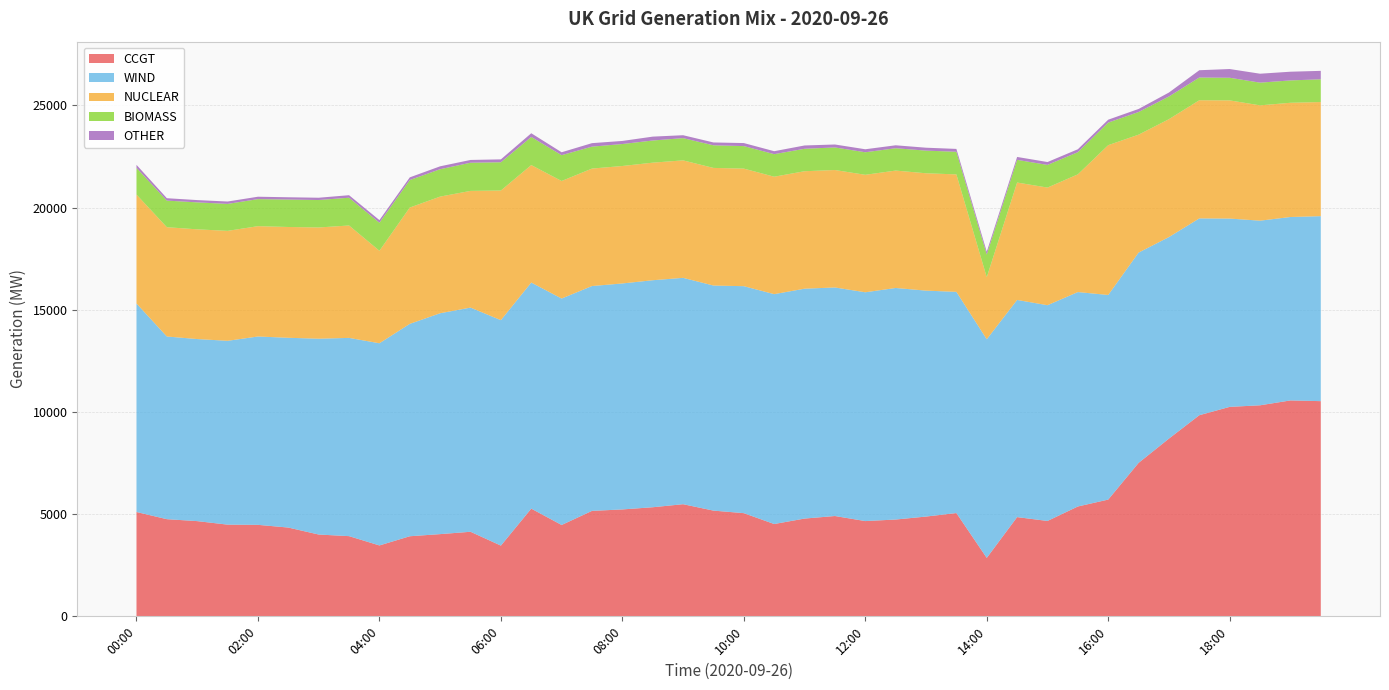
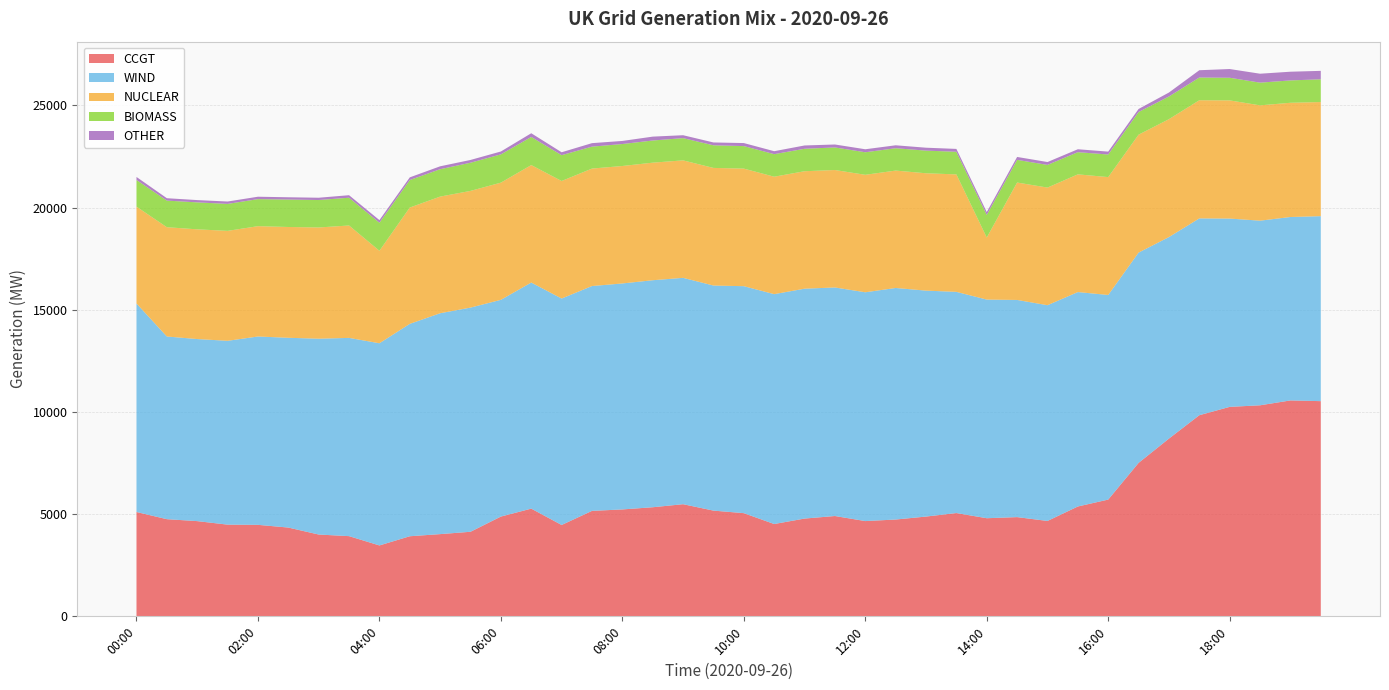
  {
    "CCGT": {
      "00:00": 5100,
      "02:00": 4500,
      "04:00": 3500,
-     "06:00": 3500,
+     "06:00": 4900,
      "08:00": 5200,
      "10:00": 5000,
      "12:00": 4700,
-     "14:00": 2900,
+     "14:00": 4800,
      "16:00": 5700,
      "18:00": 10200
    },
    "WIND": {
      "00:00": 10200,
      "02:00": 9200,
      "04:00": 9900,
-     "06:00": 11000,
+     "06:00": 10600,
      "08:00": 11100,
      "10:00": 11100,
      "12:00": 11200,
      "14:00": 10700,
      "16:00": 10000,
      "18:00": 9200
    },
    "NUCLEAR": {
-     "00:00": 5300,
+     "00:00": 4700,
      "02:00": 5400,
      "04:00": 4500,
-     "06:00": 6300,
+     "06:00": 5700,
      "08:00": 5700,
      "10:00": 5800,
      "12:00": 5700,
      "14:00": 3000,
-     "16:00": 7300,
+     "16:00": 5800,
      "18:00": 5800
    },
    "BIOMASS": {
      "00:00": 1300,
      "04:00": 1400,
      "06:00": 1400,
      "08:00": 1100,
      "10:00": 1100,
      "12:00": 1100,
      "14:00": 1100,
      "16:00": 1100,
      "18:00": 1100
    },
    "OTHER": {
      "00:00": 100,
      "04:00": 100,
      "06:00": 100,
      "08:00": 200,
      "10:00": 100,
      "12:00": 100,
      "14:00": 100,
      "16:00": 100,
      "18:00": 400
    }
  }
